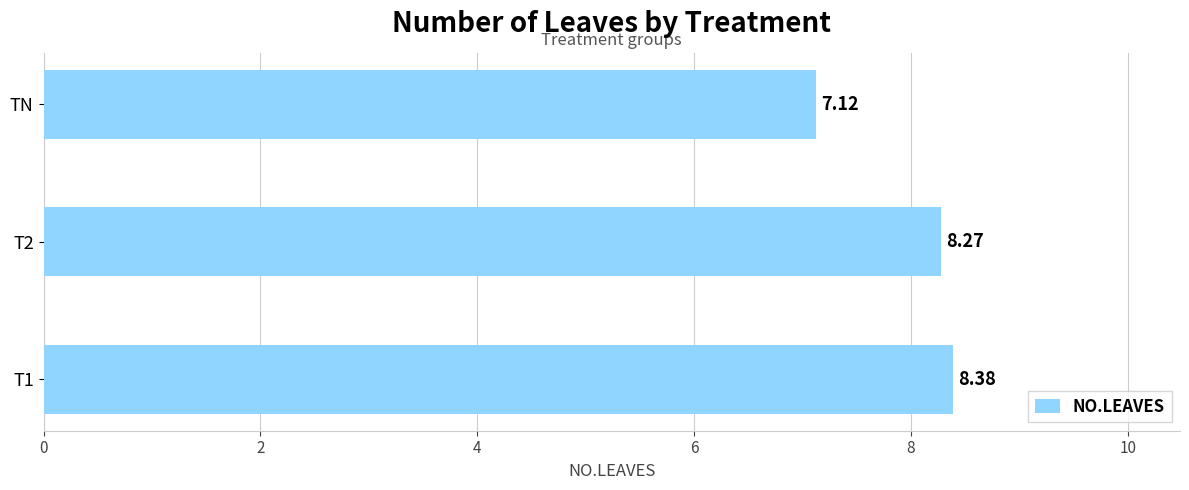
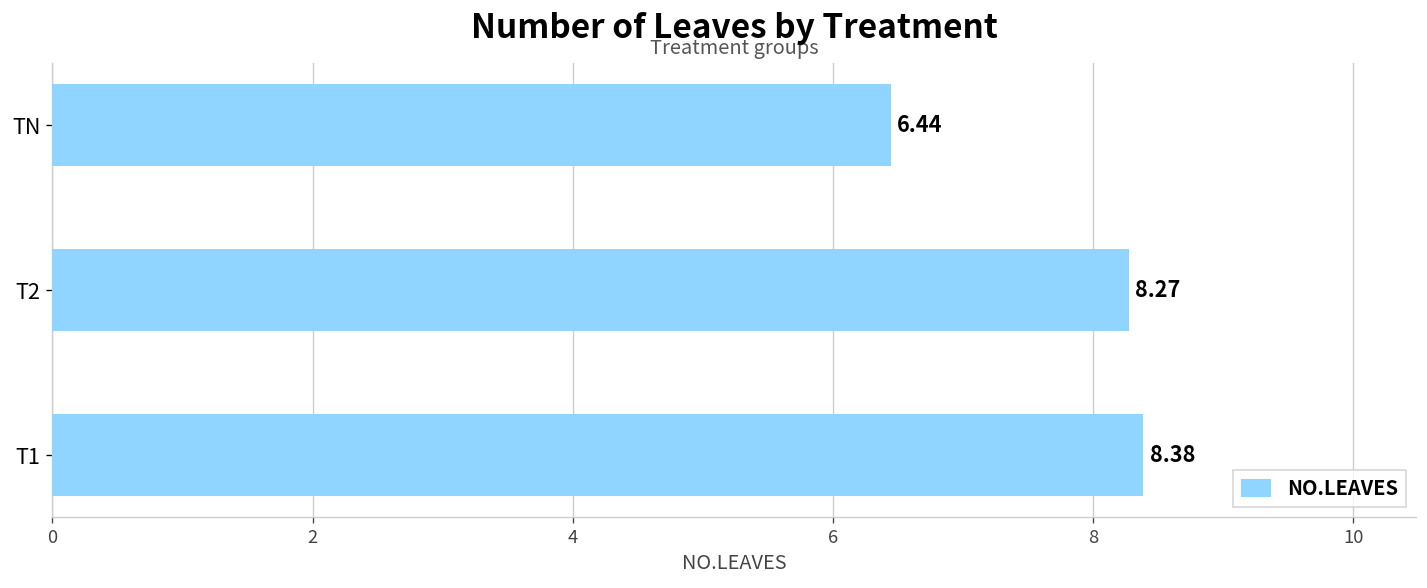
  {
-   "TN": 7.12,
+   "TN": 6.44,
    "T2": 8.27,
    "T1": 8.38
  }
